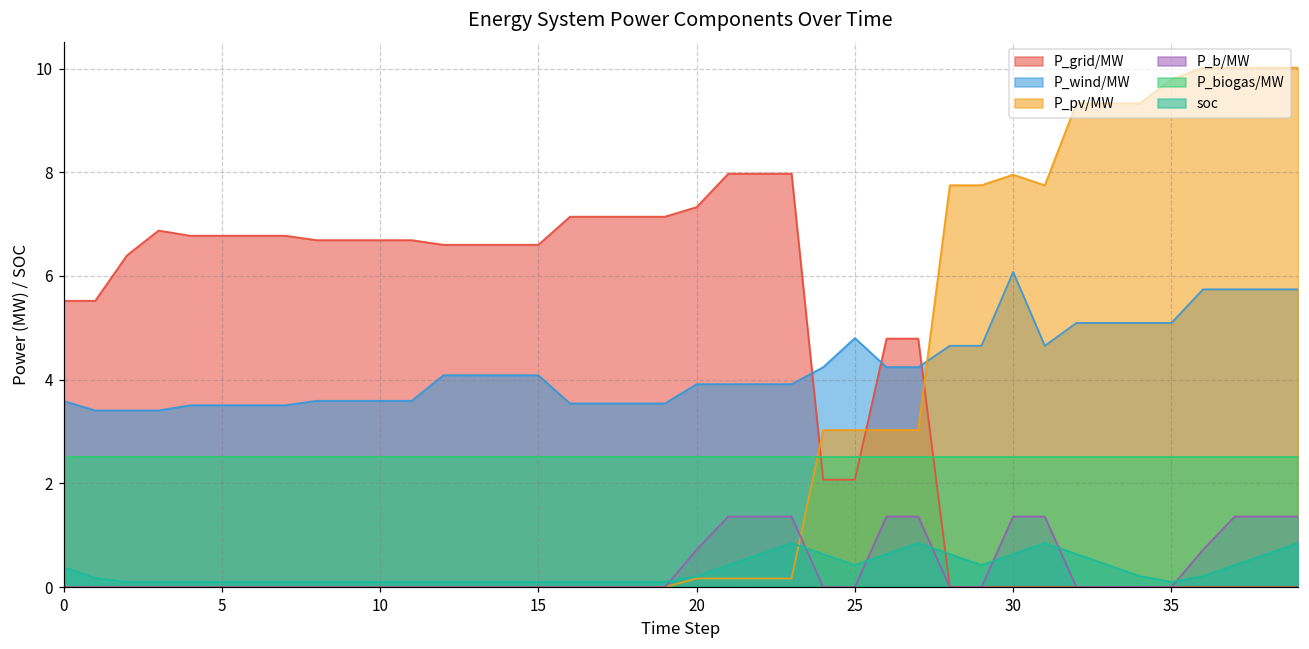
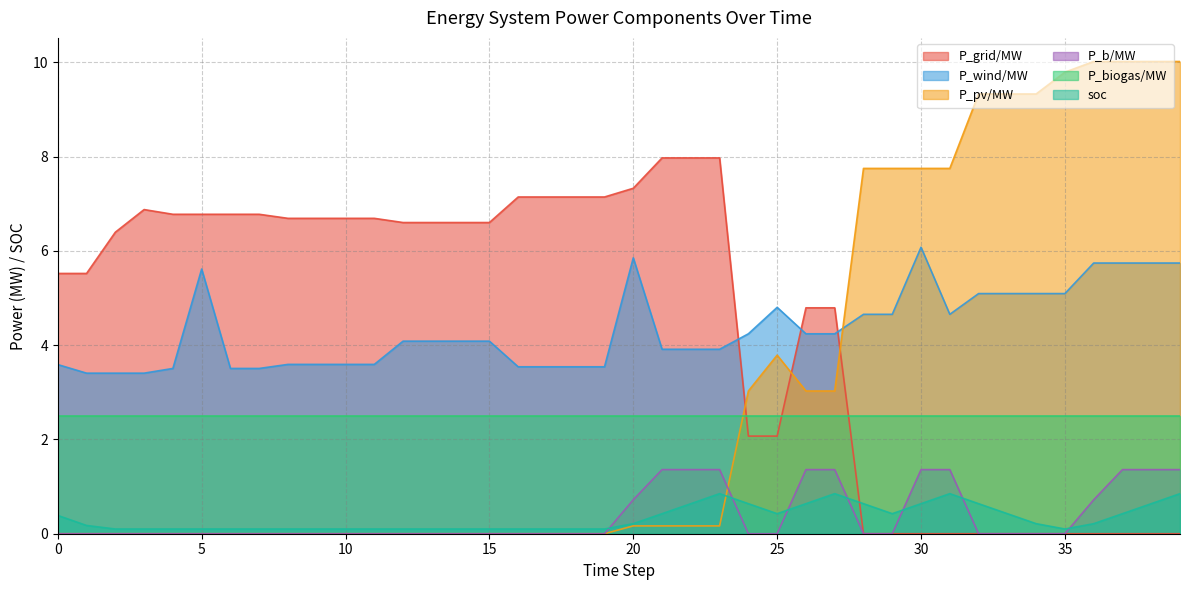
  {
    "P_grid/MW": {
      "0": 5.5,
      "5": 6.8,
      "10": 6.7,
      "15": 6.6,
      "20": 7.3,
      "25": 2.1,
      "30": 0.0
    },
    "P_wind/MW": {
      "0": 3.6,
-     "5": 3.5,
+     "5": 5.6,
      "10": 3.6,
      "15": 4.1,
-     "20": 3.9,
+     "20": 5.9,
      "25": 4.8,
      "30": 6.1,
      "35": 5.1
    },
    "P_pv/MW": {
-     "25": 3.0,
-     "30": 8.0
+     "25": 3.8,
+     "30": 7.7
    },
    "P_b/MW": {
      "20": 0.7,
      "25": 0.0,
      "30": 1.4
    }
  }
